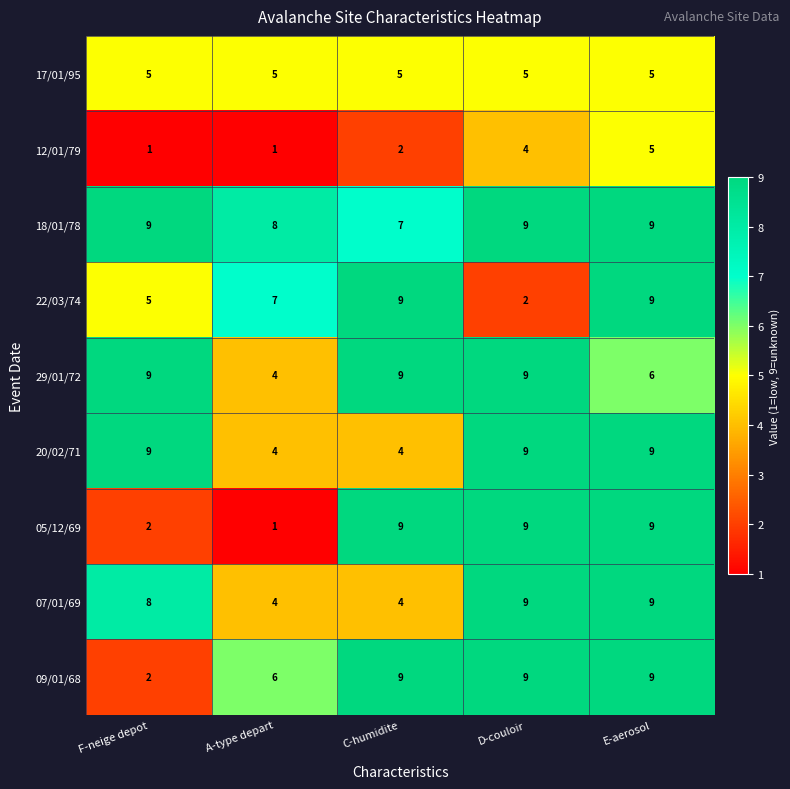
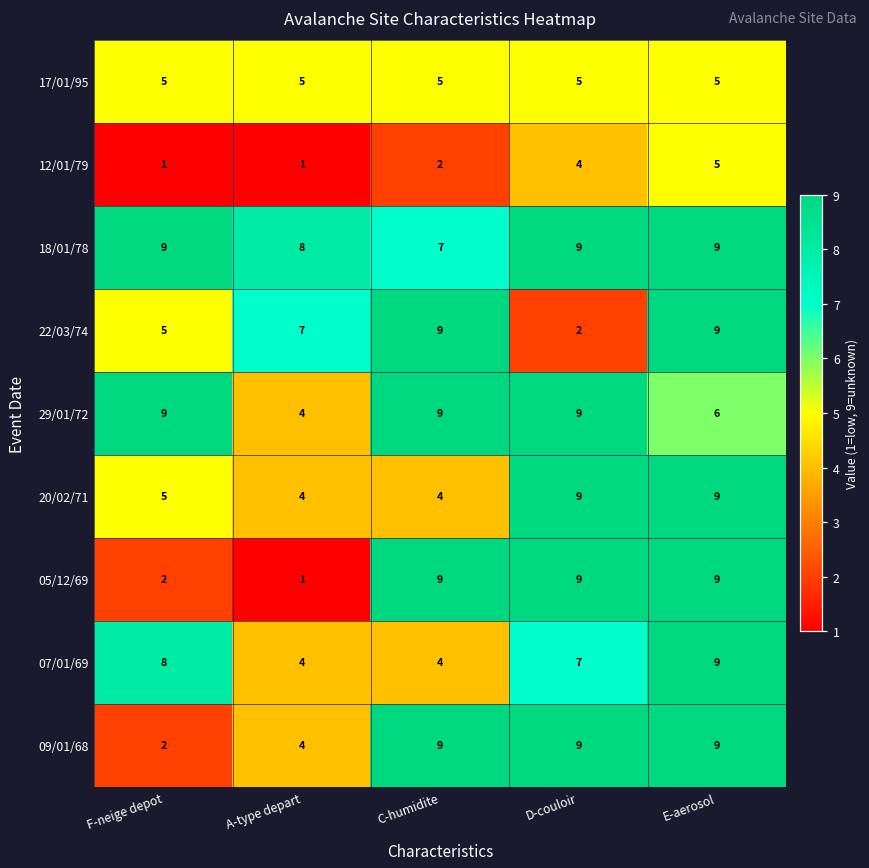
  {
    "17/01/95": {
      "F-neige depot": 5,
      "A-type depart": 5,
      "C-humidite": 5,
      "D-couloir": 5,
      "E-aerosol": 5
    },
    "12/01/79": {
      "F-neige depot": 1,
      "A-type depart": 1,
      "C-humidite": 2,
      "D-couloir": 4,
      "E-aerosol": 5
    },
    "18/01/78": {
      "F-neige depot": 9,
      "A-type depart": 8,
      "C-humidite": 7,
      "D-couloir": 9,
      "E-aerosol": 9
    },
    "22/03/74": {
      "F-neige depot": 5,
      "A-type depart": 7,
      "C-humidite": 9,
      "D-couloir": 2,
      "E-aerosol": 9
    },
    "29/01/72": {
      "F-neige depot": 9,
      "A-type depart": 4,
      "C-humidite": 9,
      "D-couloir": 9,
      "E-aerosol": 6
    },
    "20/02/71": {
-     "F-neige depot": 9,
+     "F-neige depot": 5,
      "A-type depart": 4,
      "C-humidite": 4,
      "D-couloir": 9,
      "E-aerosol": 9
    },
    "05/12/69": {
      "F-neige depot": 2,
      "A-type depart": 1,
      "C-humidite": 9,
      "D-couloir": 9,
      "E-aerosol": 9
    },
    "07/01/69": {
      "F-neige depot": 8,
      "A-type depart": 4,
      "C-humidite": 4,
-     "D-couloir": 9,
+     "D-couloir": 7,
      "E-aerosol": 9
    },
    "09/01/68": {
      "F-neige depot": 2,
-     "A-type depart": 6,
+     "A-type depart": 4,
      "C-humidite": 9,
      "D-couloir": 9,
      "E-aerosol": 9
    }
  }
